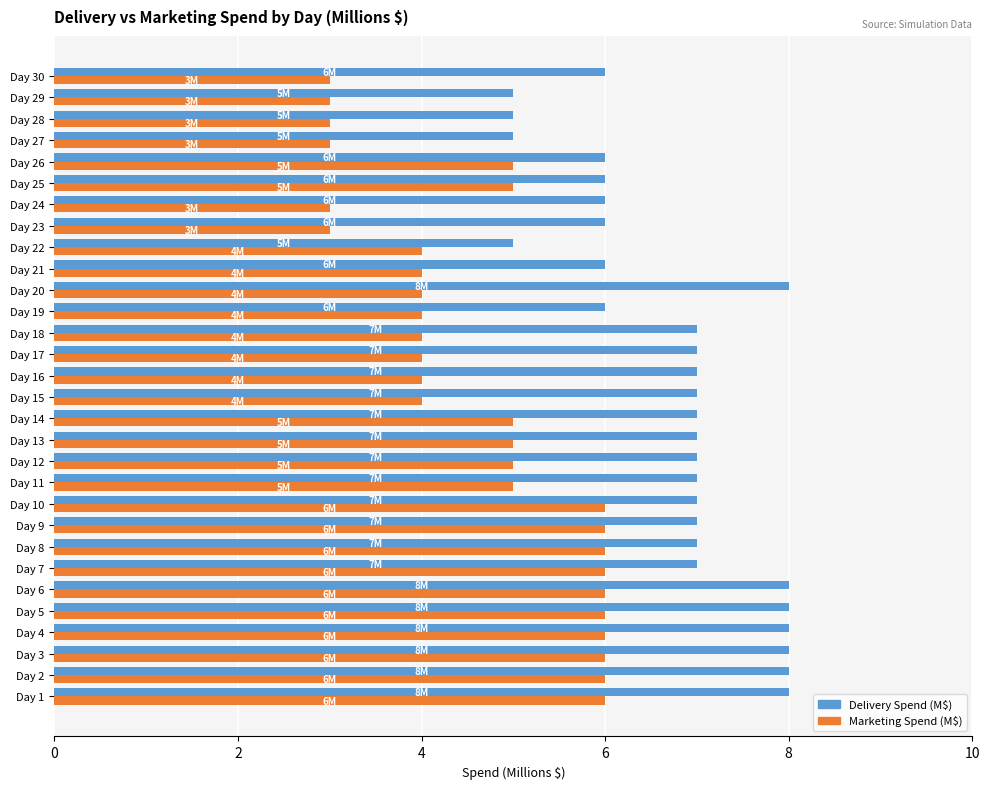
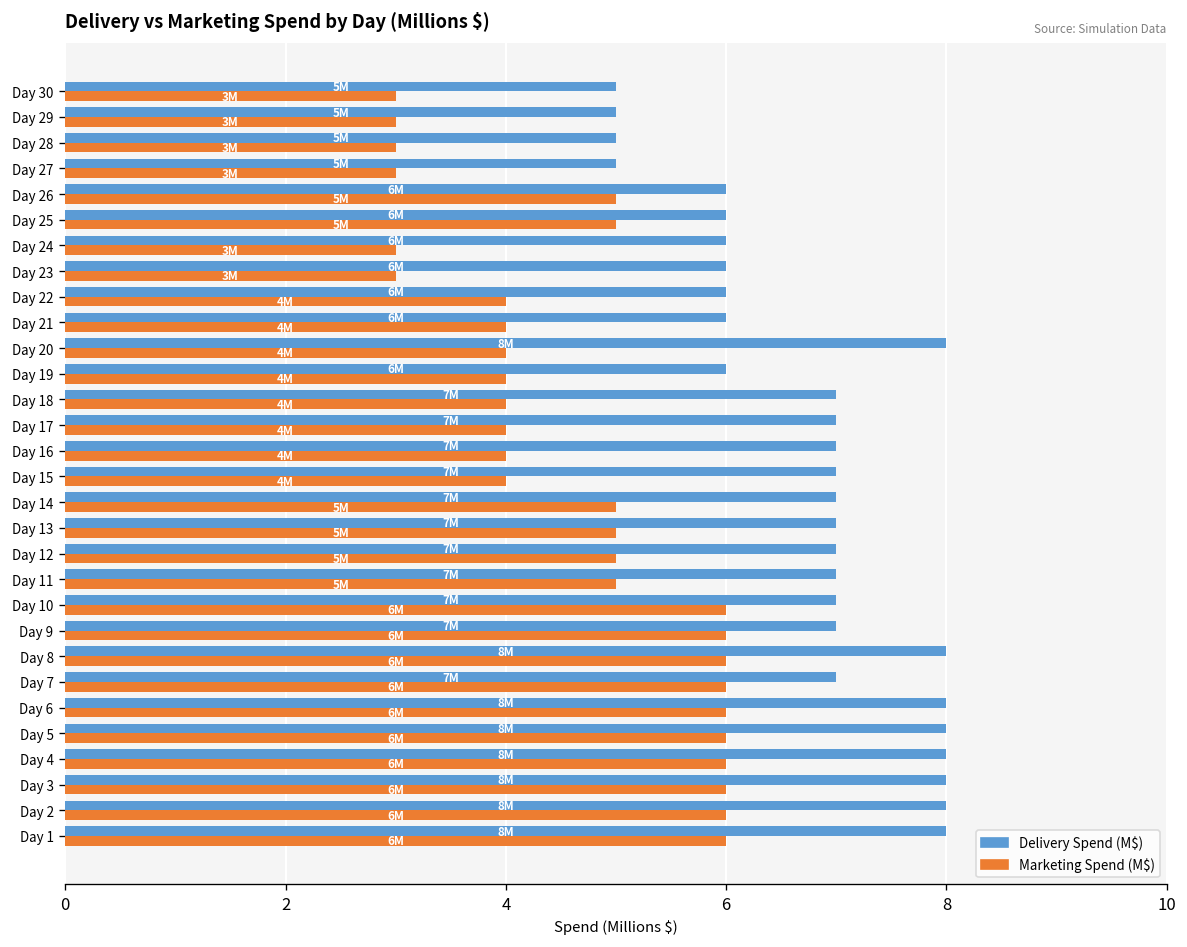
  {
    "Delivery Spend (M$)": {
-     "Day 30": "6M",
+     "Day 30": "5M",
      "Day 29": "5M",
      "Day 28": "5M",
      "Day 27": "5M",
      "Day 26": "6M",
      "Day 25": "6M",
      "Day 24": "6M",
      "Day 23": "6M",
-     "Day 22": "5M",
+     "Day 22": "6M",
      "Day 21": "6M",
      "Day 20": "8M",
      "Day 19": "6M",
      "Day 18": "7M",
      "Day 17": "7M",
      "Day 16": "7M",
      "Day 15": "7M",
      "Day 14": "7M",
      "Day 13": "7M",
      "Day 12": "7M",
      "Day 11": "7M",
      "Day 10": "7M",
      "Day 9": "7M",
-     "Day 8": "7M",
+     "Day 8": "8M",
      "Day 7": "7M",
      "Day 6": "8M",
      "Day 5": "8M",
      "Day 4": "8M",
      "Day 3": "8M",
      "Day 2": "8M",
      "Day 1": "8M"
    },
    "Marketing Spend (M$)": {
      "Day 30": "3M",
      "Day 29": "3M",
      "Day 28": "3M",
      "Day 27": "3M",
      "Day 26": "5M",
      "Day 25": "5M",
      "Day 24": "3M",
      "Day 23": "3M",
      "Day 22": "4M",
      "Day 21": "4M",
      "Day 20": "4M",
      "Day 19": "4M",
      "Day 18": "4M",
      "Day 17": "4M",
      "Day 16": "4M",
      "Day 15": "4M",
      "Day 14": "5M",
      "Day 13": "5M",
      "Day 12": "5M",
      "Day 11": "5M",
      "Day 10": "6M",
      "Day 9": "6M",
      "Day 8": "6M",
      "Day 7": "6M",
      "Day 6": "6M",
      "Day 5": "6M",
      "Day 4": "6M",
      "Day 3": "6M",
      "Day 2": "6M",
      "Day 1": "6M"
    }
  }
